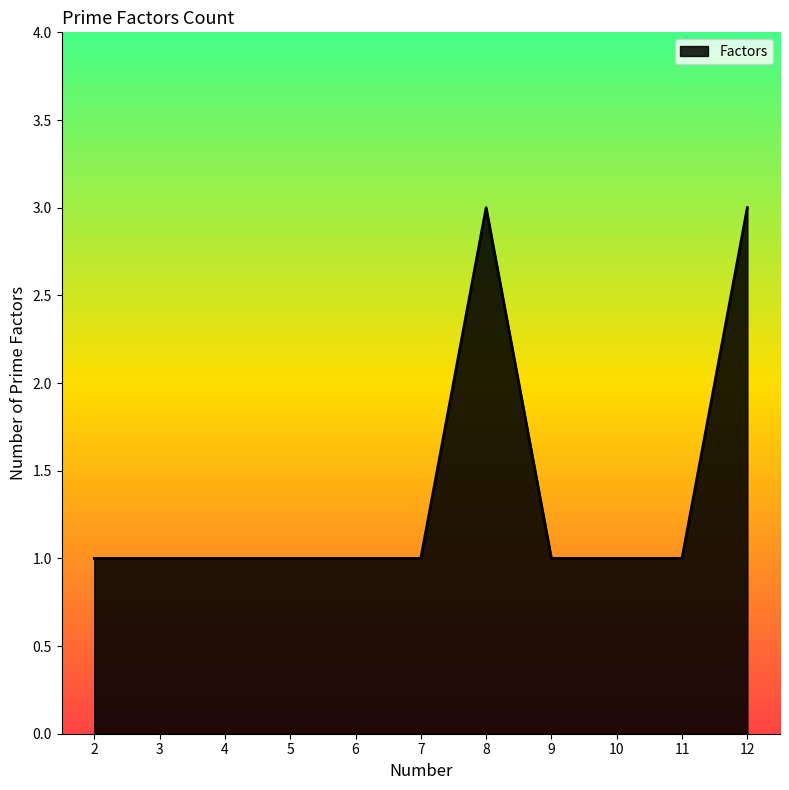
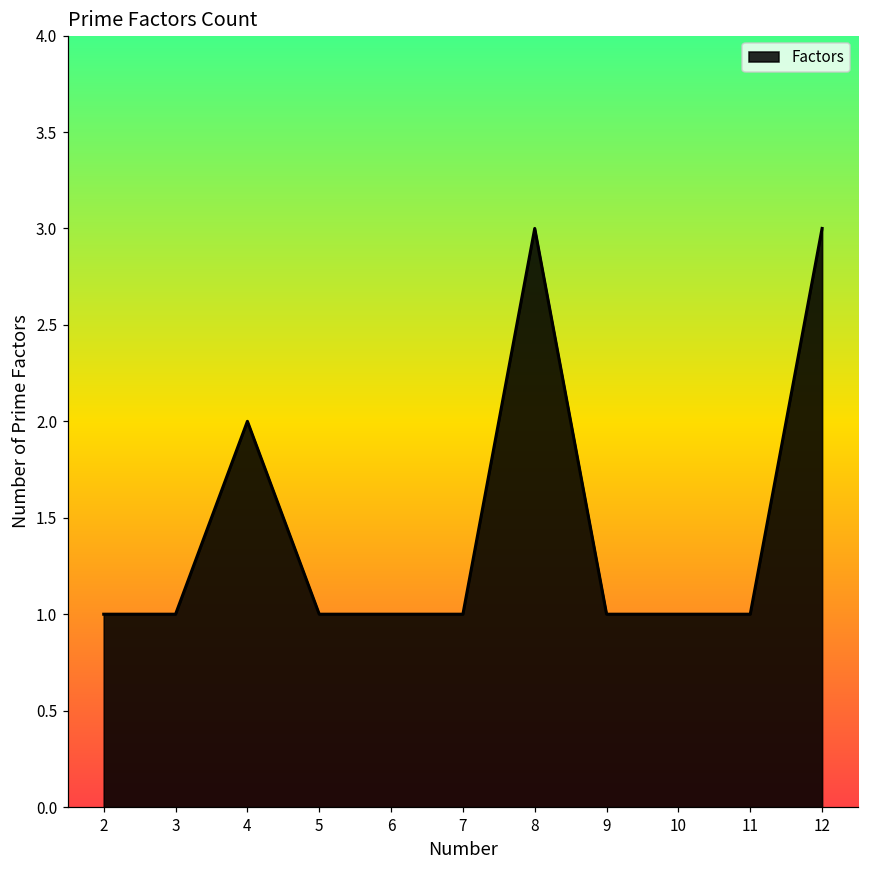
  {
    "2": 1,
    "3": 1,
-   "4": 1,
+   "4": 2,
    "5": 1,
    "6": 1,
    "7": 1,
    "8": 3,
    "9": 1,
    "10": 1,
    "11": 1,
    "12": 3
  }
